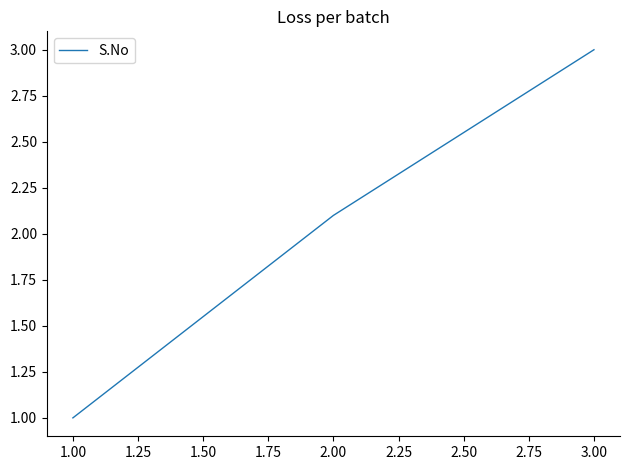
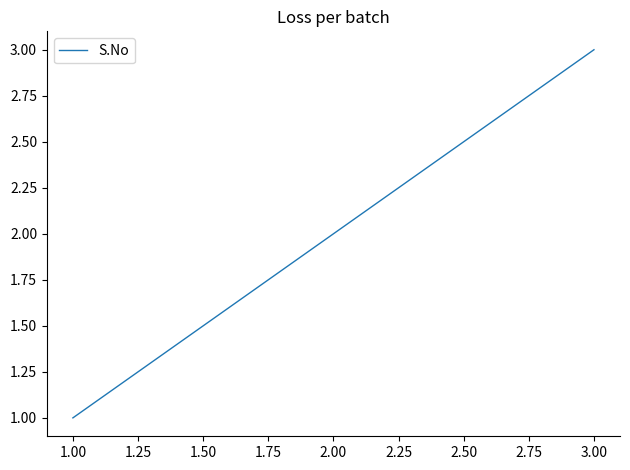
  {
    "1.00": 1.0,
-   "2.00": 2.1,
+   "2.00": 2.0,
    "3.00": 3.0
  }
